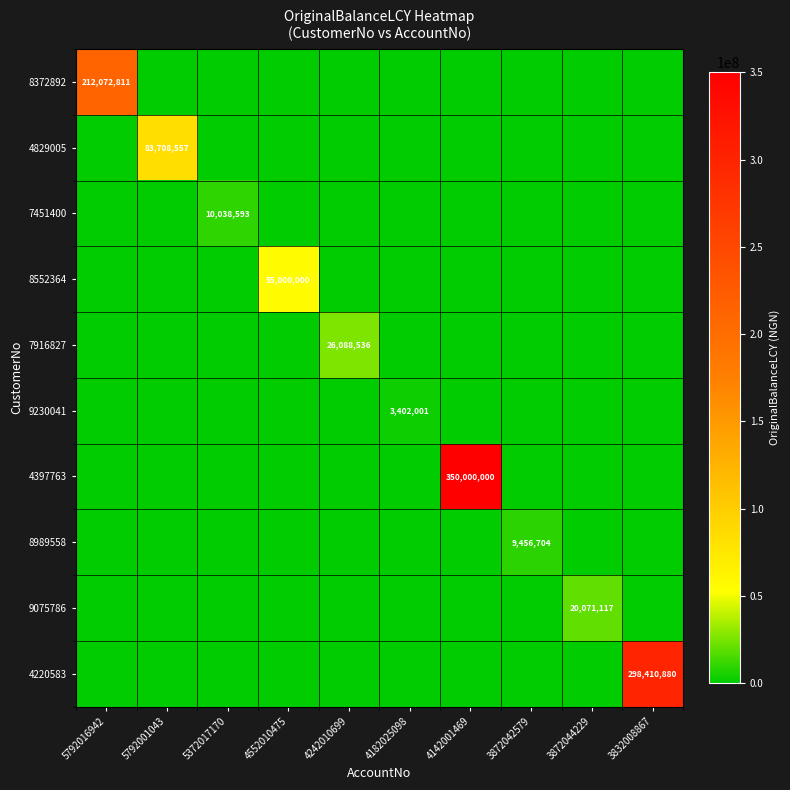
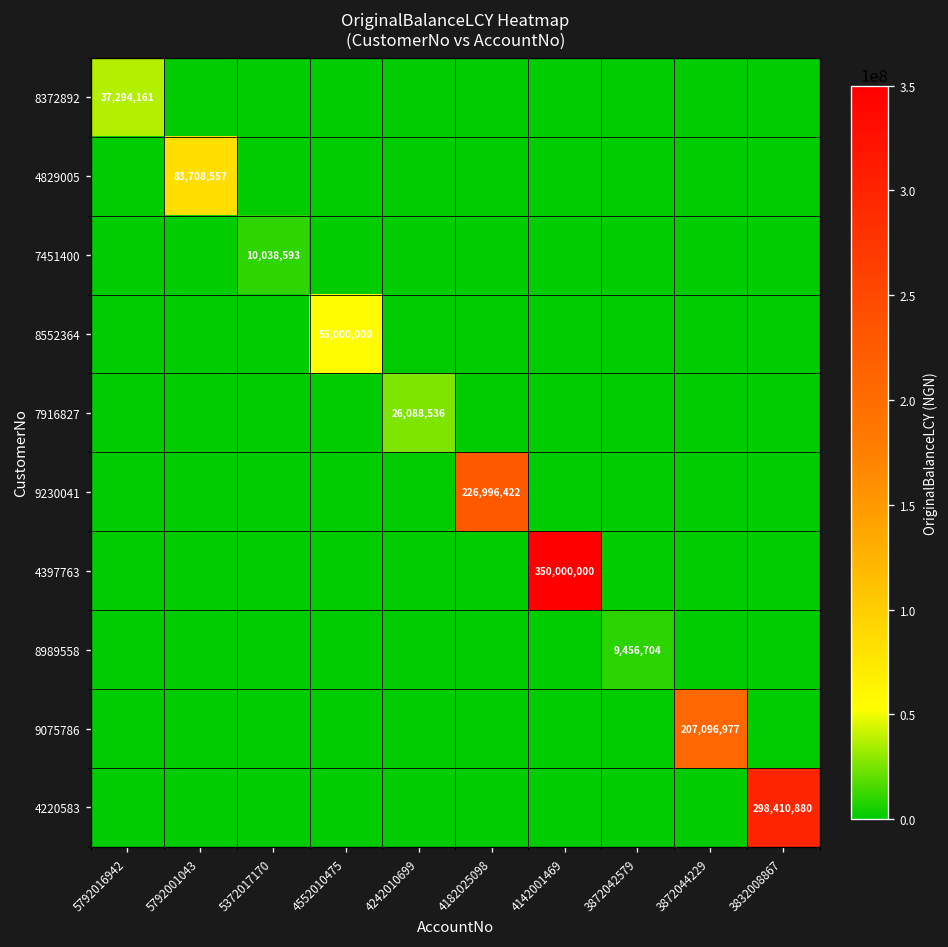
  {
    "8372892": {
-     "5792016942": "212,072,811"
+     "5792016942": "37,294,161"
    },
    "4829005": {
      "5792001043": "83,708,557"
    },
    "7451400": {
      "5372017170": "10,038,593"
    },
    "8552364": {
      "4552010475": "55,000,000"
    },
    "7916827": {
      "4242010699": "26,088,536"
    },
    "9230041": {
-     "4182025098": "3,402,001"
+     "4182025098": "226,996,422"
    },
    "4397763": {
      "4142001469": "350,000,000"
    },
    "8989558": {
      "3872042579": "9,456,704"
    },
    "9075786": {
-     "3872044229": "20,071,117"
+     "3872044229": "207,096,977"
    },
    "4220583": {
      "3832008867": "298,410,880"
    }
  }
